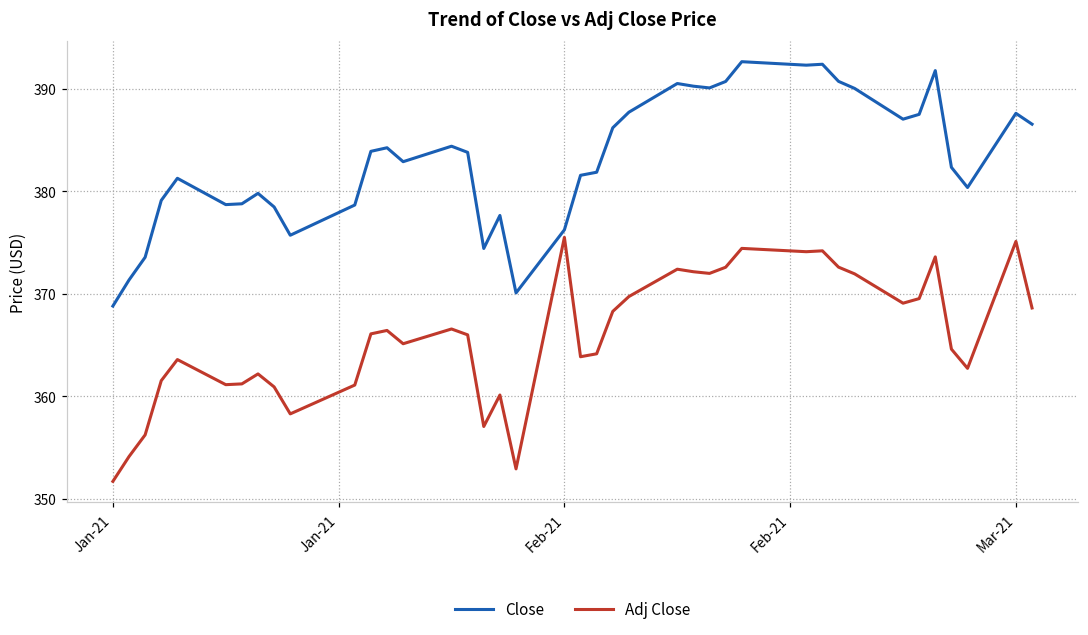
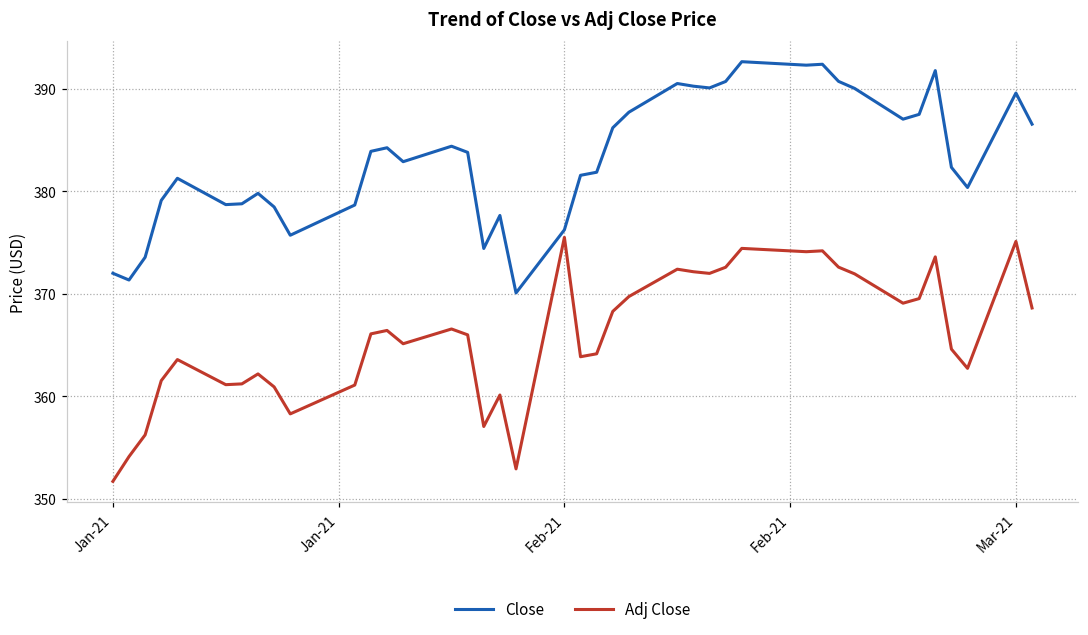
  {
    "Close": {
-     "Jan-21": 369,
+     "Jan-21": 372,
      "Feb-21": 376,
-     "Mar-21": 388
+     "Mar-21": 390
    },
    "Adj Close": {
      "Jan-21": 352,
      "Feb-21": 375,
      "Mar-21": 375
    }
  }
